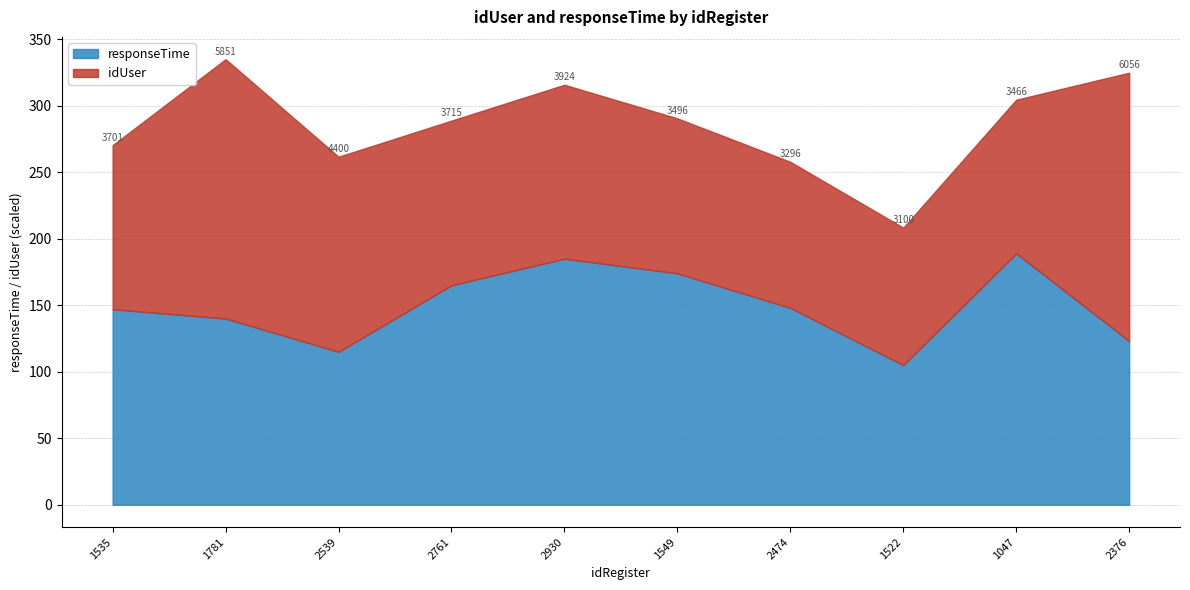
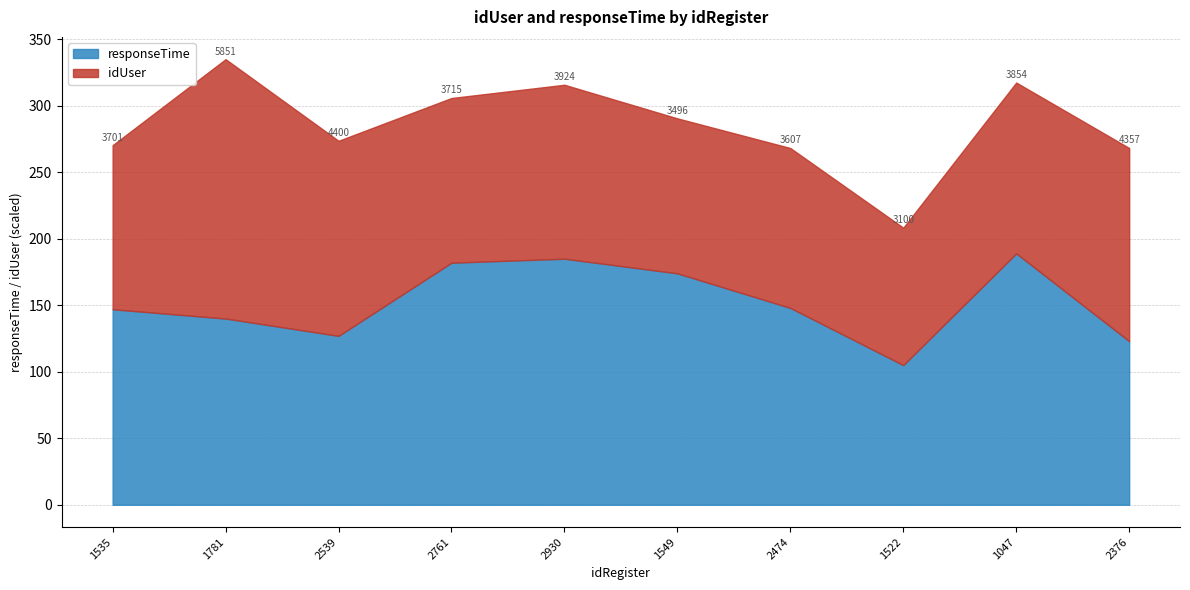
  {
    "responseTime": {
      "1535": 147,
      "1781": 140,
-     "2539": 115,
-     "2761": 165,
+     "2539": 127,
+     "2761": 182,
      "2930": 185,
      "1549": 174,
      "2474": 148,
      "1522": 105,
      "1047": 189,
      "2376": 123
    },
    "idUser": {
-     "2474": 3296,
-     "1047": 3466,
-     "2376": 6056
+     "2474": 3607,
+     "1047": 3854,
+     "2376": 4357
    }
  }
